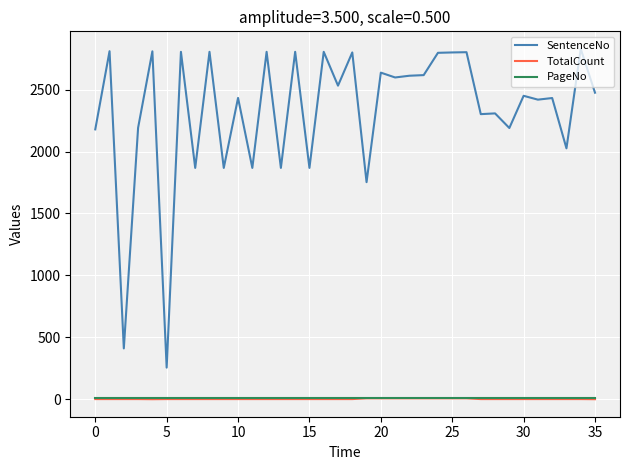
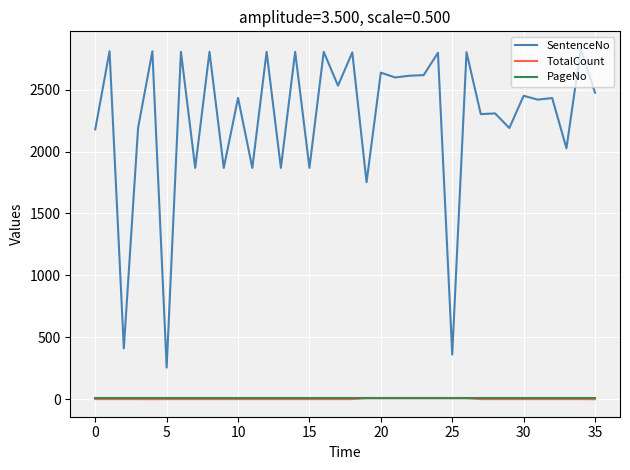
  {
    "SentenceNo": {
      "0": 2180,
      "5": 260,
      "10": 2430,
      "15": 1870,
      "20": 2640,
-     "25": 2800,
+     "25": 360,
      "30": 2450,
      "35": 2480
    }
  }
